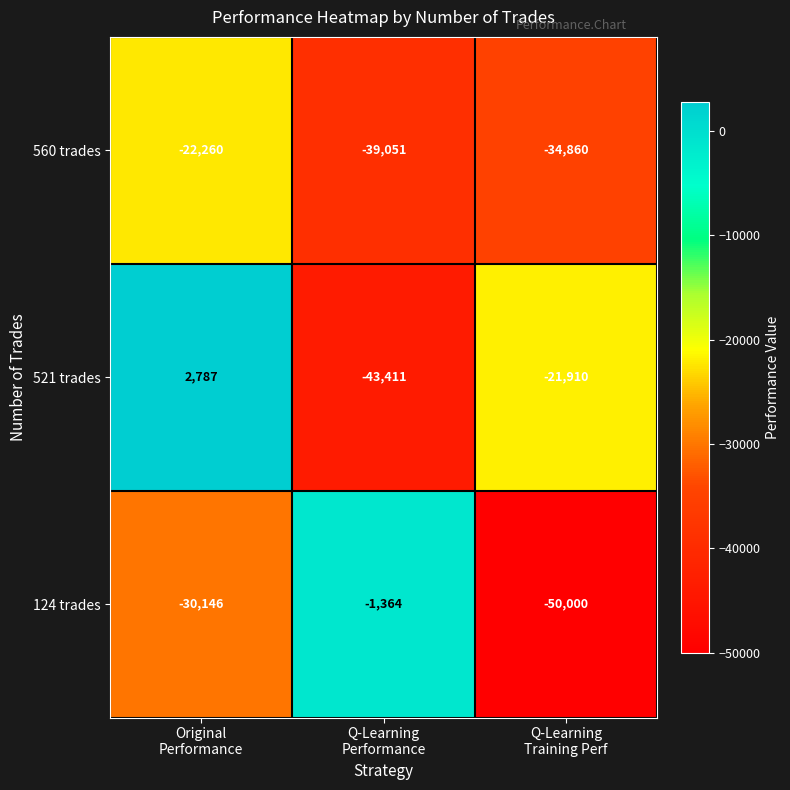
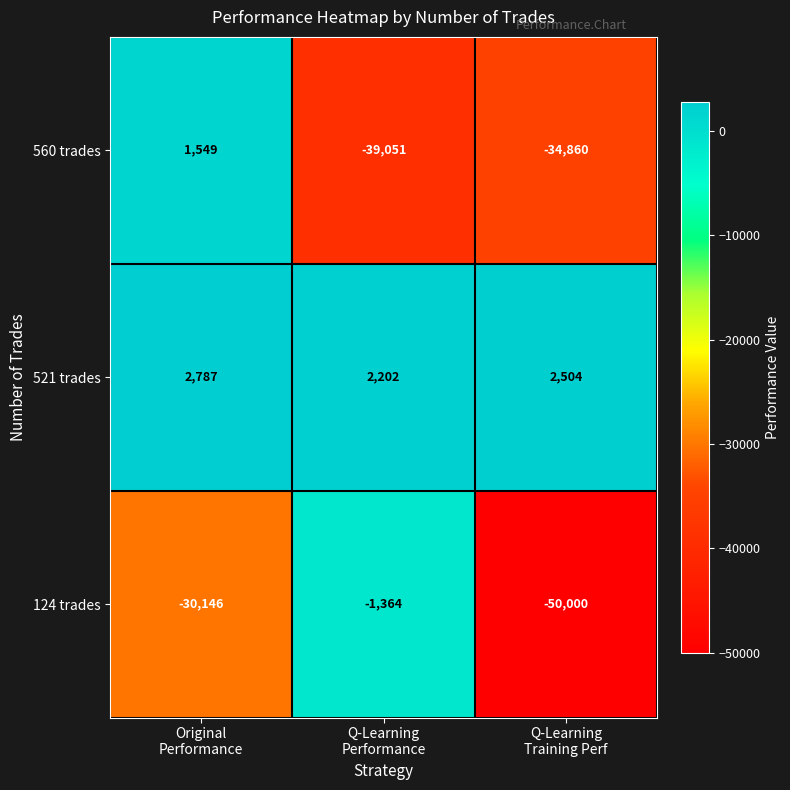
  {
    "560 trades": {
-     "Original Performance": "-22,260",
+     "Original Performance": "1,549",
      "Q-Learning Performance": "-39,051",
      "Q-Learning Training Perf": "-34,860"
    },
    "521 trades": {
      "Original Performance": "2,787",
-     "Q-Learning Performance": "-43,411",
-     "Q-Learning Training Perf": "-21,910"
+     "Q-Learning Performance": "2,202",
+     "Q-Learning Training Perf": "2,504"
    },
    "124 trades": {
      "Original Performance": "-30,146",
      "Q-Learning Performance": "-1,364",
      "Q-Learning Training Perf": "-50,000"
    }
  }
